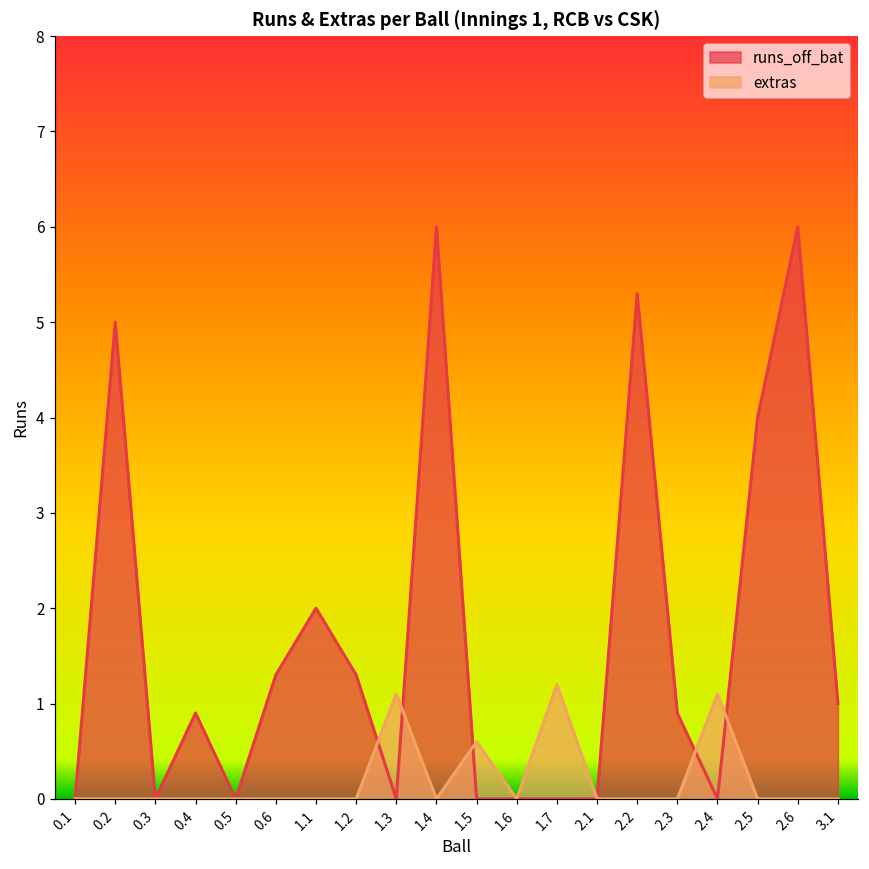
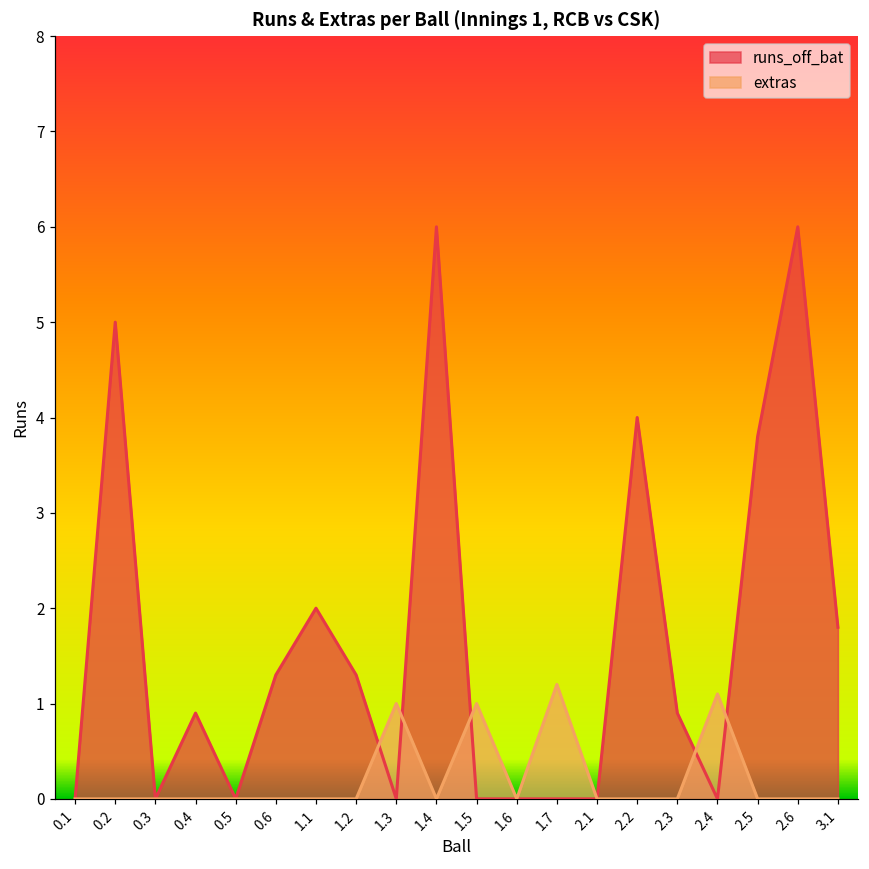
  {
    "runs_off_bat": {
      "0.2": 5.0,
      "0.4": 0.9,
      "0.6": 1.3,
      "1.1": 2.0,
      "1.2": 1.3,
      "1.3": 0.0,
      "1.4": 6.0,
      "1.5": 0.0,
      "1.7": 0.0,
-     "2.2": 5.3,
+     "2.2": 4.0,
      "2.3": 0.9,
      "2.4": 0.0,
-     "2.5": 4.0,
+     "2.5": 3.8,
      "2.6": 6.0,
-     "3.1": 1.0
+     "3.1": 1.8
    },
    "extras": {
      "0.2": 0.0,
      "0.4": 0.0,
      "0.6": 0.0,
      "1.1": 0.0,
      "1.2": 0.0,
-     "1.3": 1.1,
+     "1.3": 1.0,
      "1.4": 0.0,
-     "1.5": 0.6,
+     "1.5": 1.0,
      "1.7": 1.2,
      "2.2": 0.0,
      "2.3": 0.0,
      "2.4": 1.1,
      "2.5": 0.0,
      "2.6": 0.0,
      "3.1": 0.0
    }
  }
